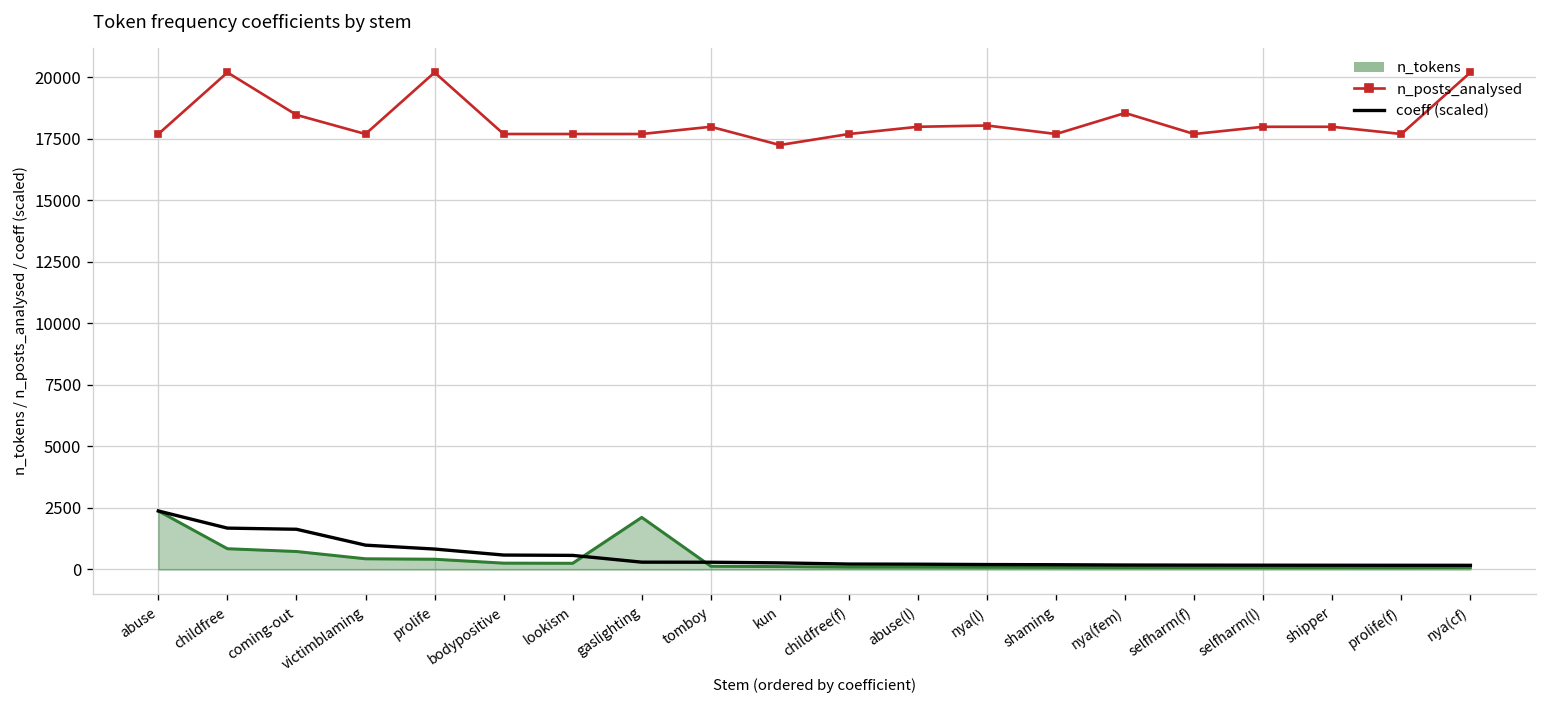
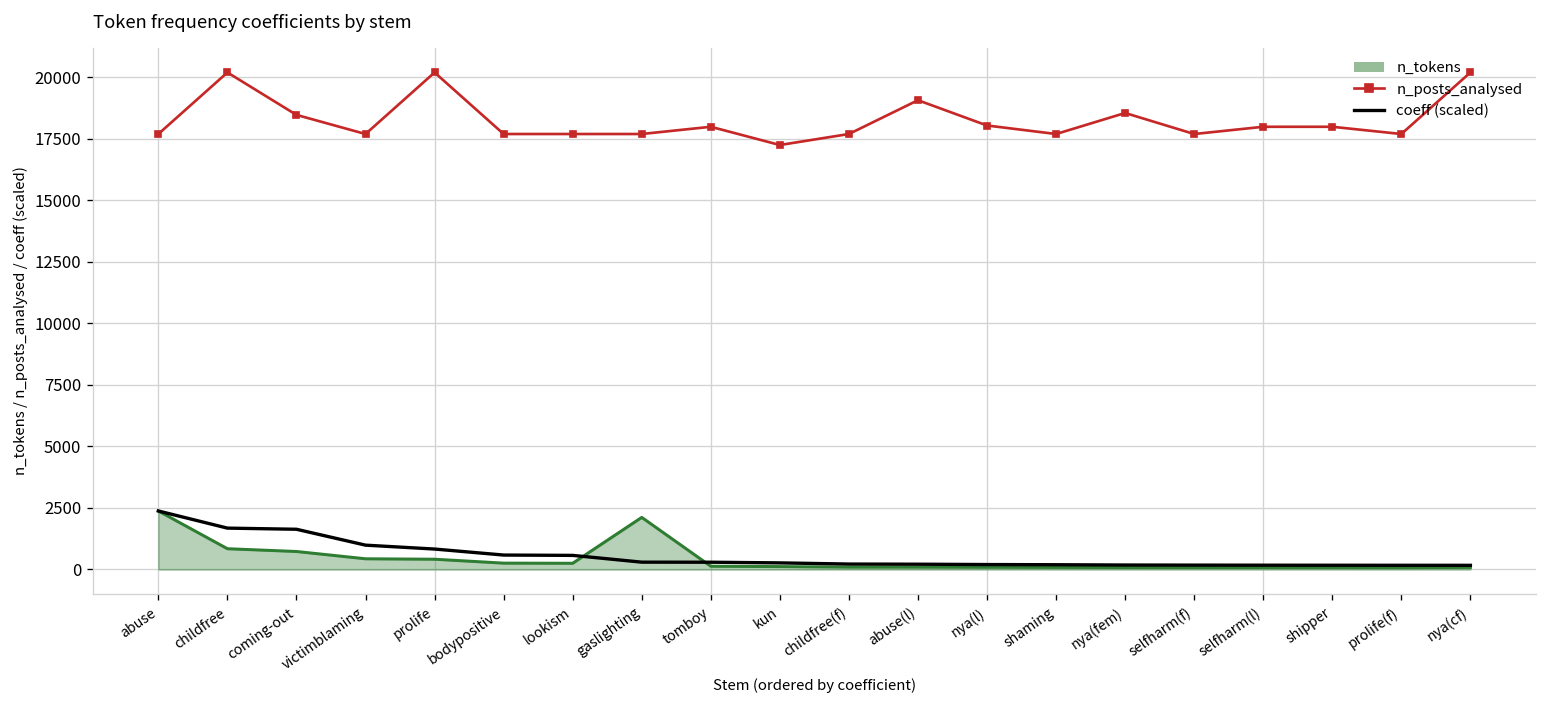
  {
    "n_tokens": {
      "childfree": 800,
      "coming-out": 700,
      "victimblaming": 400,
      "prolife": 400,
      "bodypositive": 300,
      "lookism": 300,
      "gaslighting": 2100,
      "tomboy": 100,
      "kun": 100,
      "childfree(f)": 100
    },
    "n_posts_analysed": {
      "abuse": 17700,
      "childfree": 20200,
      "coming-out": 18500,
      "victimblaming": 17700,
      "prolife": 20200,
      "bodypositive": 17700,
      "lookism": 17700,
      "gaslighting": 17700,
      "tomboy": 18000,
      "kun": 17300,
      "childfree(f)": 17700,
-     "abuse(l)": 18000,
+     "abuse(l)": 19100,
      "nya(l)": 18000,
      "shaming": 17700,
      "nya(fem)": 18600,
      "selfharm(f)": 17700,
      "selfharm(l)": 18000,
      "shipper": 18000,
      "prolife(f)": 17700,
      "nya(cf)": 20200
    },
    "coeff (scaled)": {
      "childfree": 1700,
      "coming-out": 1600,
      "victimblaming": 1000,
      "prolife": 800,
      "bodypositive": 600,
      "lookism": 600,
      "gaslighting": 300,
      "tomboy": 300,
      "kun": 300,
      "childfree(f)": 200
    }
  }
